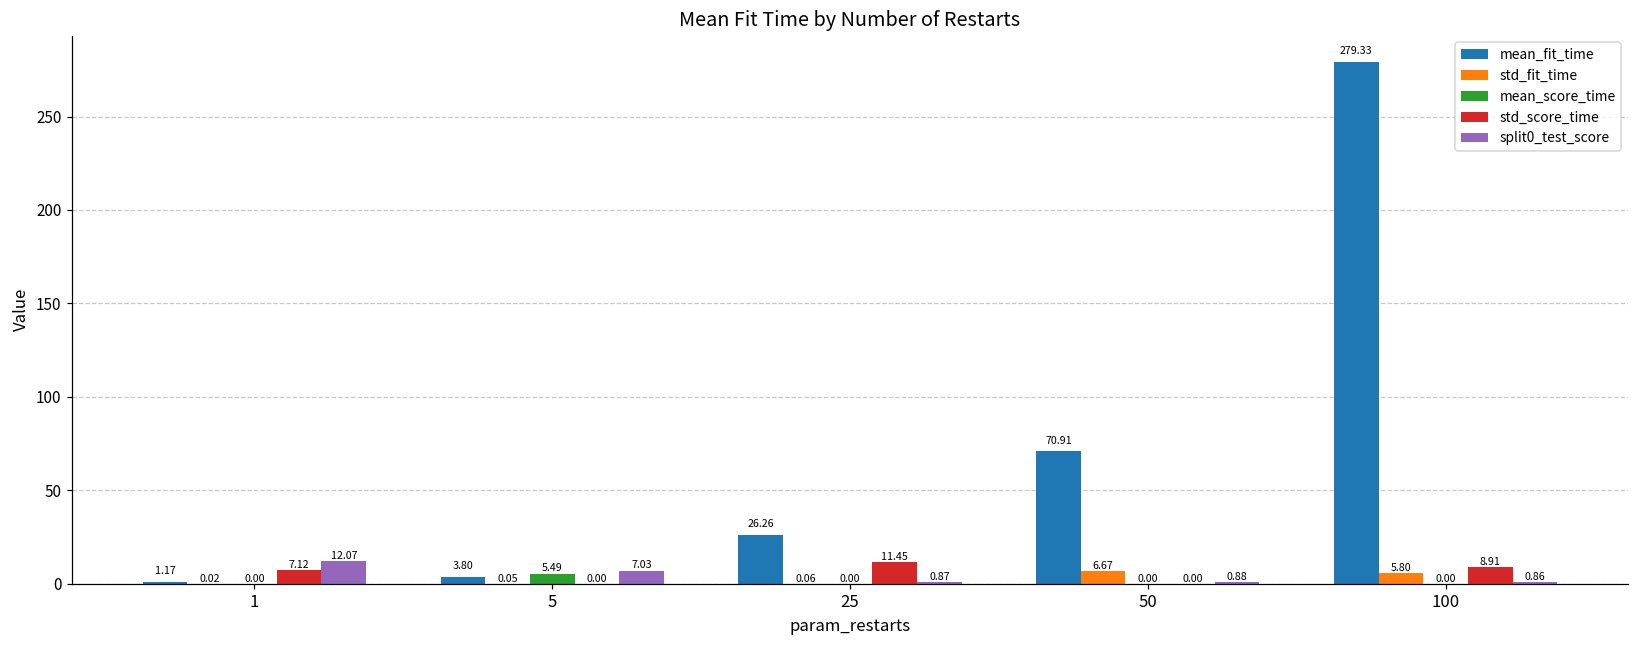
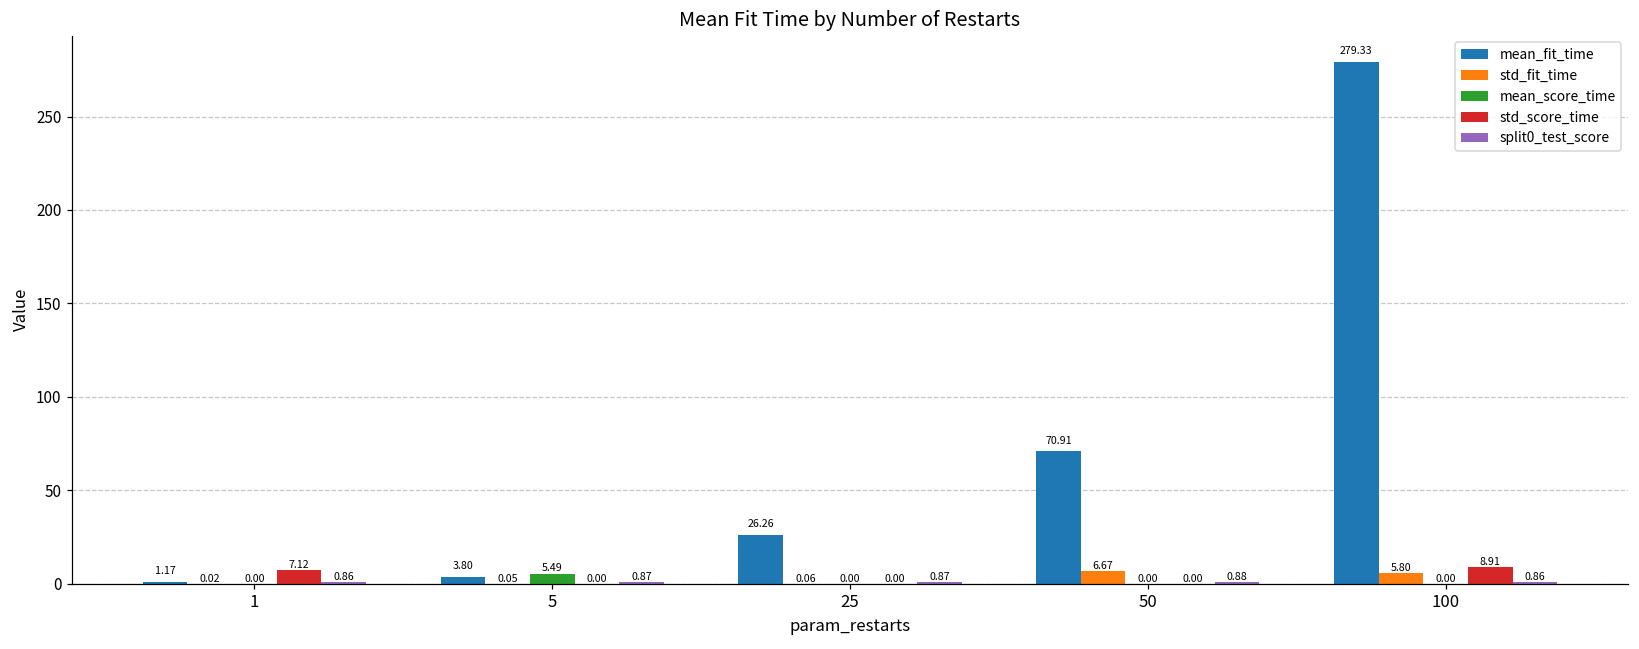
  {
    "mean_fit_time": {
      "1": 1.17,
      "5": 3.80,
      "25": 26.26,
      "50": 70.91,
      "100": 279.33
    },
    "std_fit_time": {
      "1": 0.02,
      "5": 0.05,
      "25": 0.06,
      "50": 6.67,
      "100": 5.80
    },
    "mean_score_time": {
      "1": 0.00,
      "5": 5.49,
      "25": 0.00,
      "50": 0.00,
      "100": 0.00
    },
    "std_score_time": {
      "1": 7.12,
      "5": 0.00,
-     "25": 11.45,
+     "25": 0.00,
      "50": 0.00,
      "100": 8.91
    },
    "split0_test_score": {
-     "1": 12.07,
-     "5": 7.03,
+     "1": 0.86,
+     "5": 0.87,
      "25": 0.87,
      "50": 0.88,
      "100": 0.86
    }
  }
